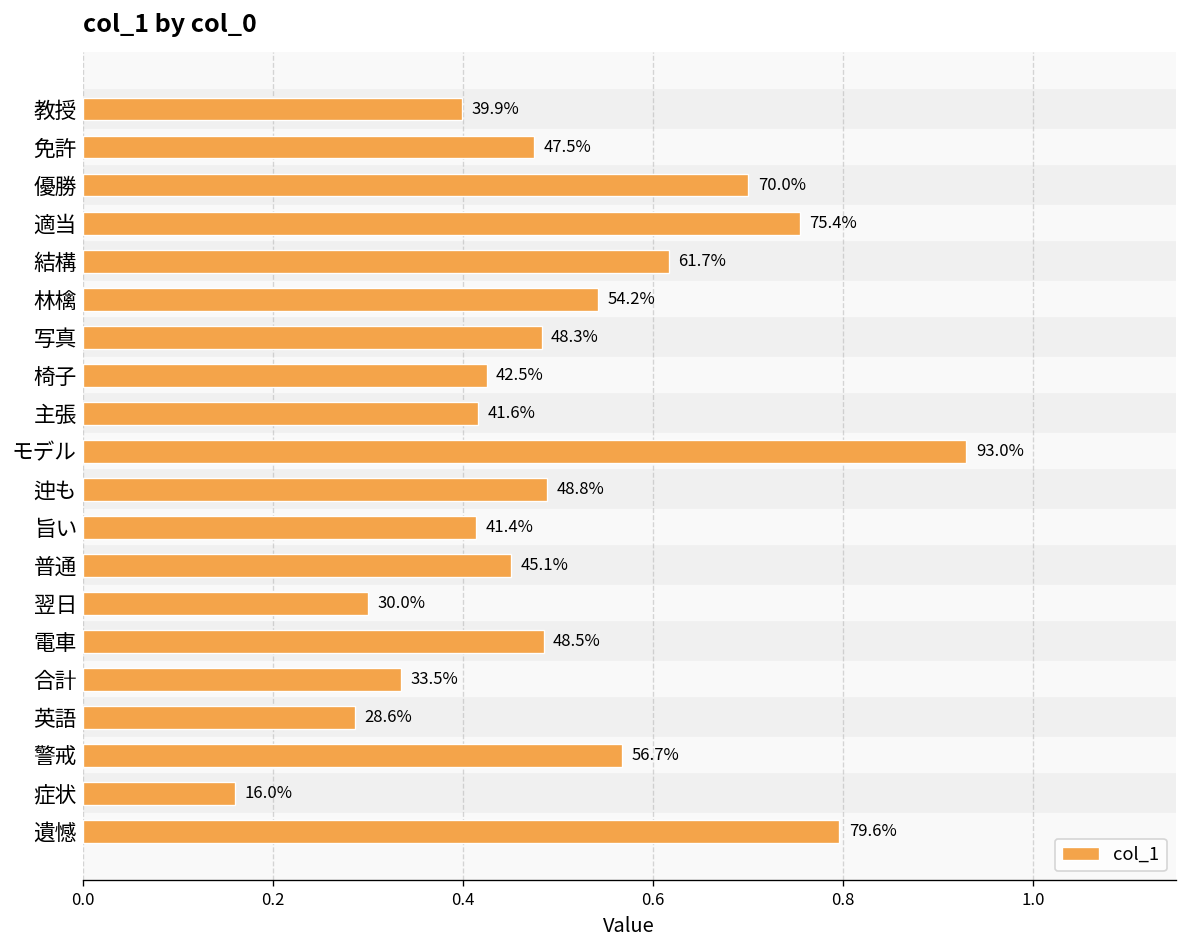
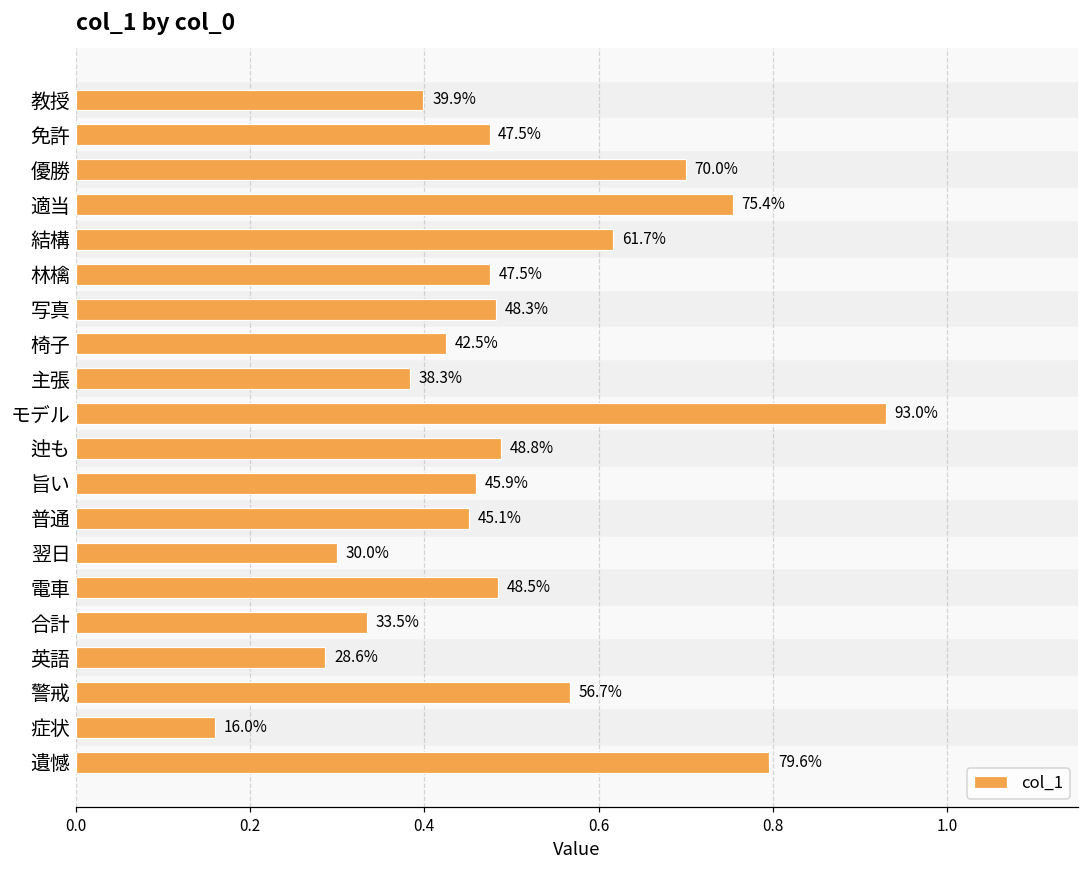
  {
    "教授": "39.9%",
    "免許": "47.5%",
    "優勝": "70.0%",
    "適当": "75.4%",
    "結構": "61.7%",
-   "林檎": "54.2%",
+   "林檎": "47.5%",
    "写真": "48.3%",
    "椅子": "42.5%",
-   "主張": "41.6%",
+   "主張": "38.3%",
    "モデル": "93.0%",
    "迚も": "48.8%",
-   "旨い": "41.4%",
+   "旨い": "45.9%",
    "普通": "45.1%",
    "翌日": "30.0%",
    "電車": "48.5%",
    "合計": "33.5%",
    "英語": "28.6%",
    "警戒": "56.7%",
    "症状": "16.0%",
    "遺憾": "79.6%"
  }
